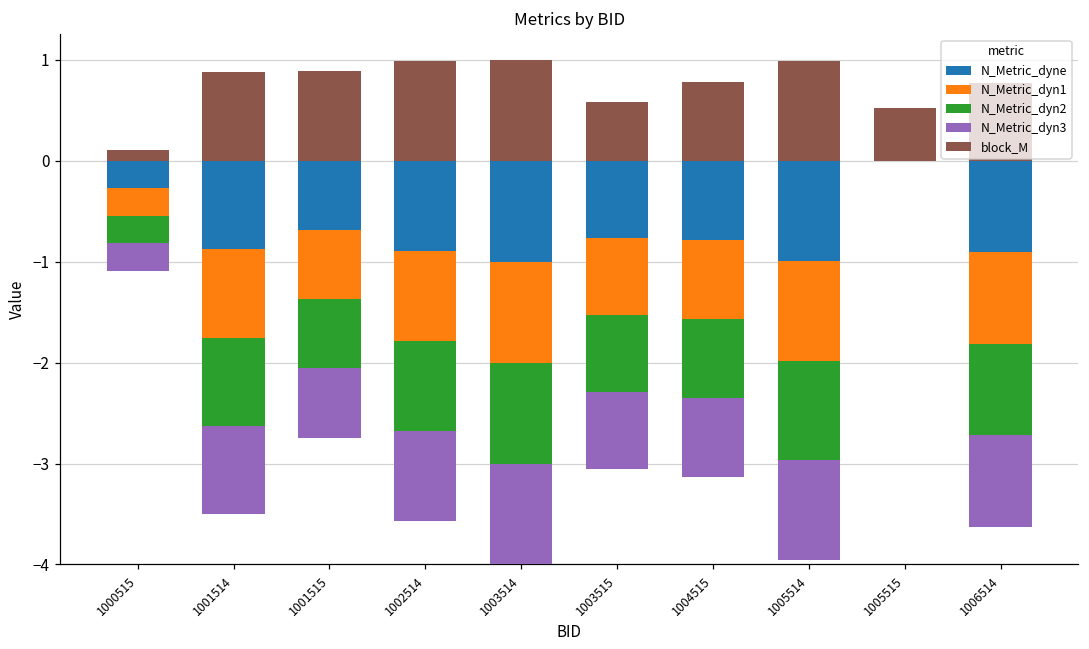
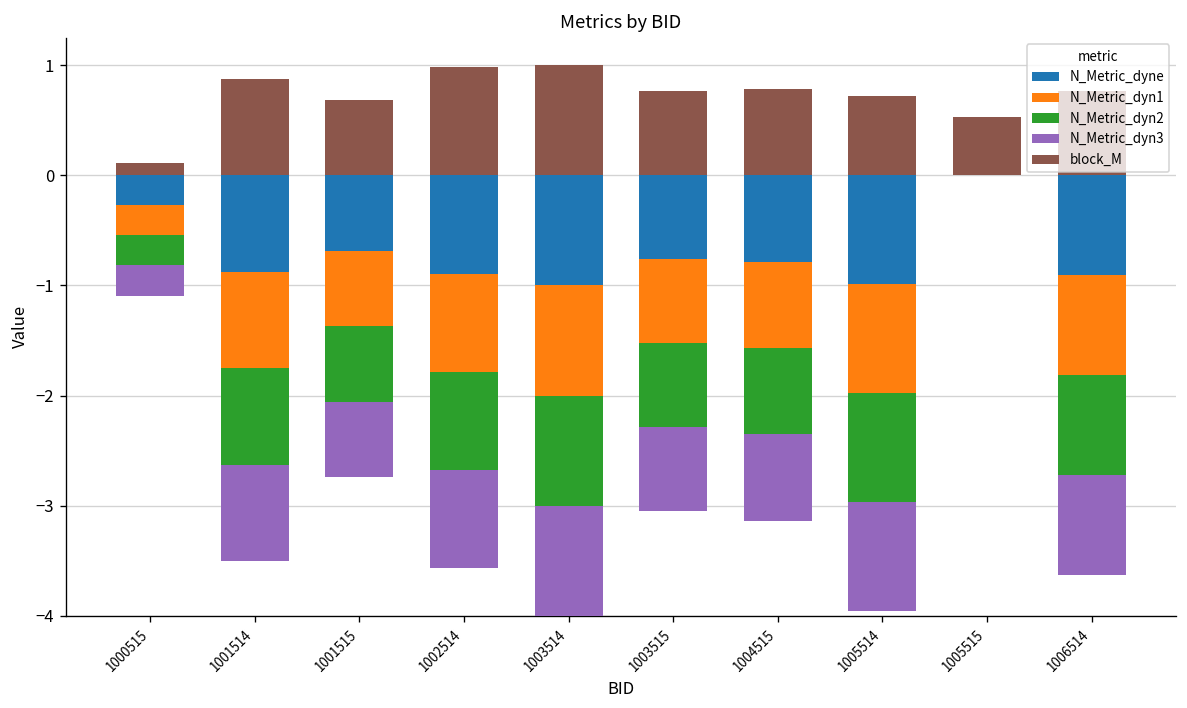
  {
    "block_M": {
      "1000515": 0.1,
      "1001514": 0.9,
-     "1001515": 0.9,
+     "1001515": 0.7,
      "1002514": 1.0,
      "1003514": 1.0,
-     "1003515": 0.6,
+     "1003515": 0.8,
      "1004515": 0.8,
-     "1005514": 1.0,
+     "1005514": 0.7,
      "1005515": 0.5
    }
  }
